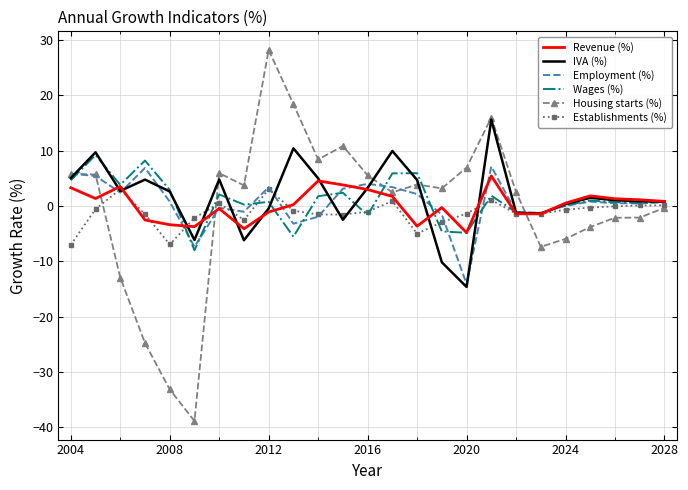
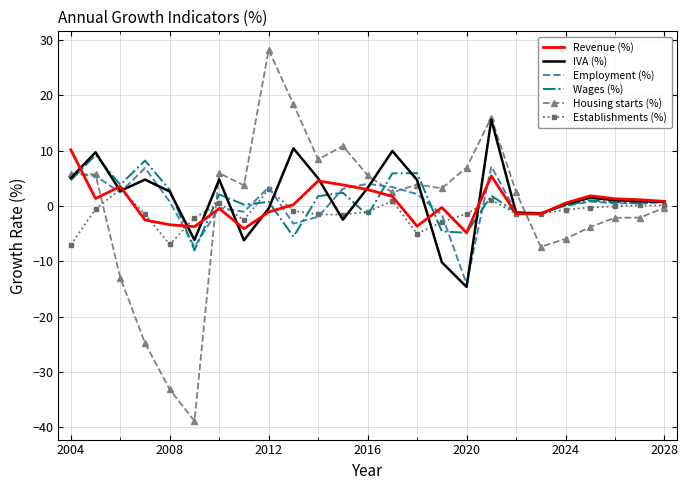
  {
    "Revenue (%)": {
-     "2004": 3,
+     "2004": 10,
      "2008": -3,
      "2012": -1
    },
    "IVA (%)": {
      "2012": 0,
      "2020": -15
    },
    "Employment (%)": {
      "2008": 1,
      "2016": 4,
      "2020": -14
    },
    "Wages (%)": {
      "2012": 1,
      "2016": -2
    }
  }
